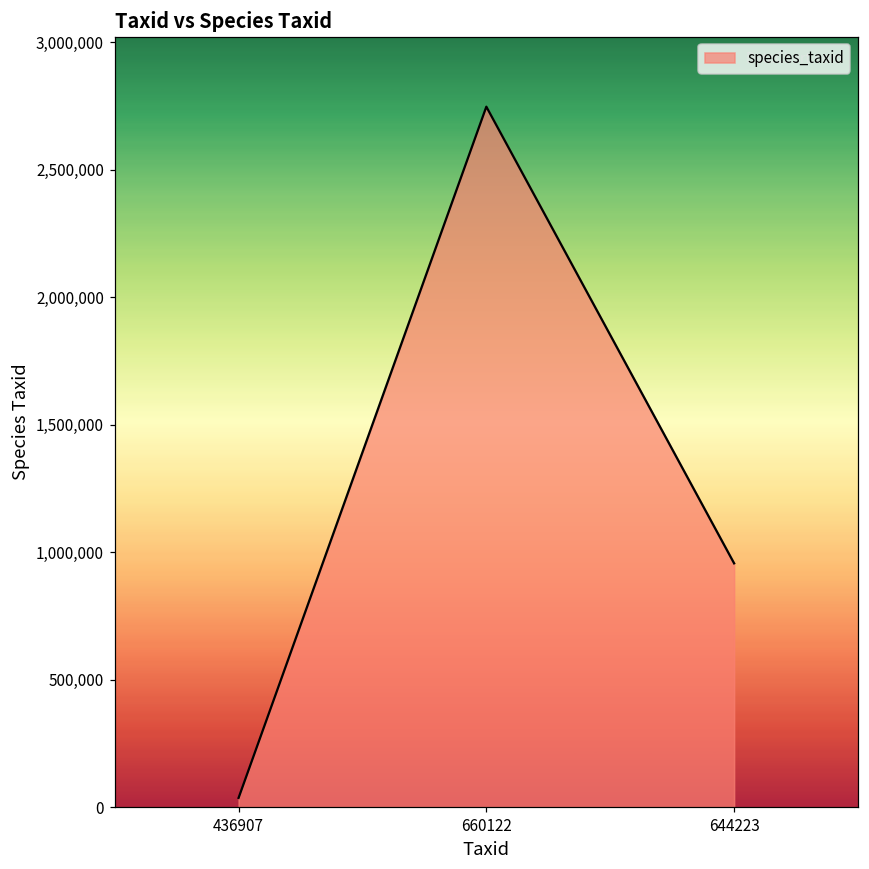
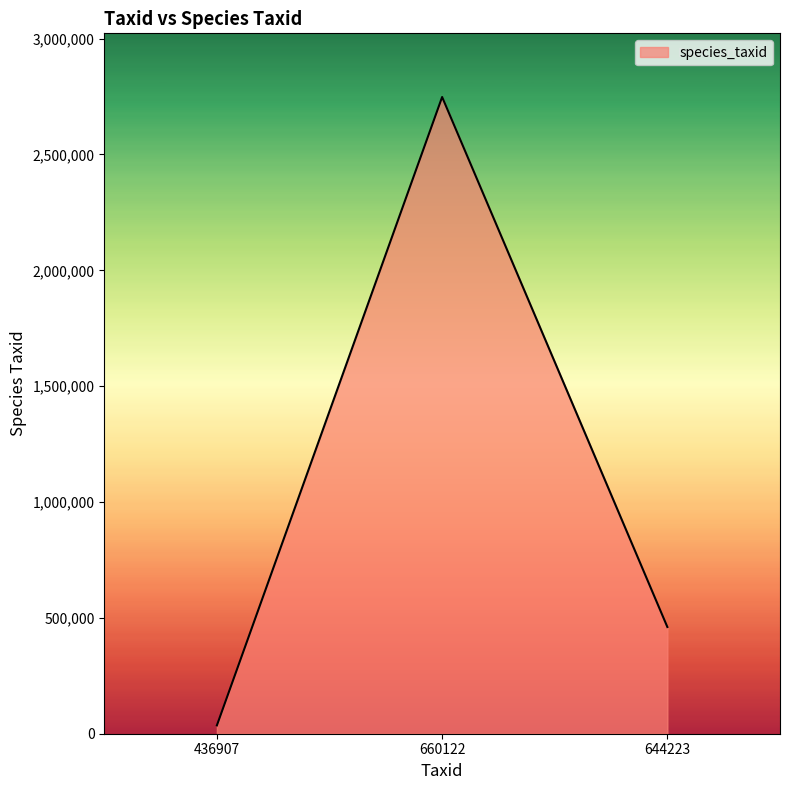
  {
    "436907": "40,000",
    "660122": "2,750,000",
-   "644223": "960,000"
+   "644223": "460,000"
  }
